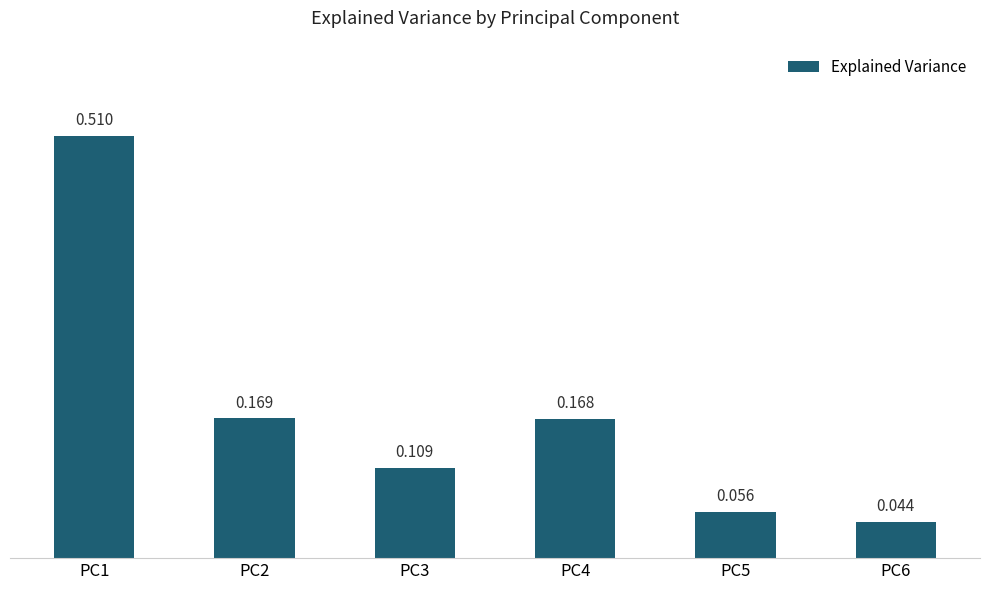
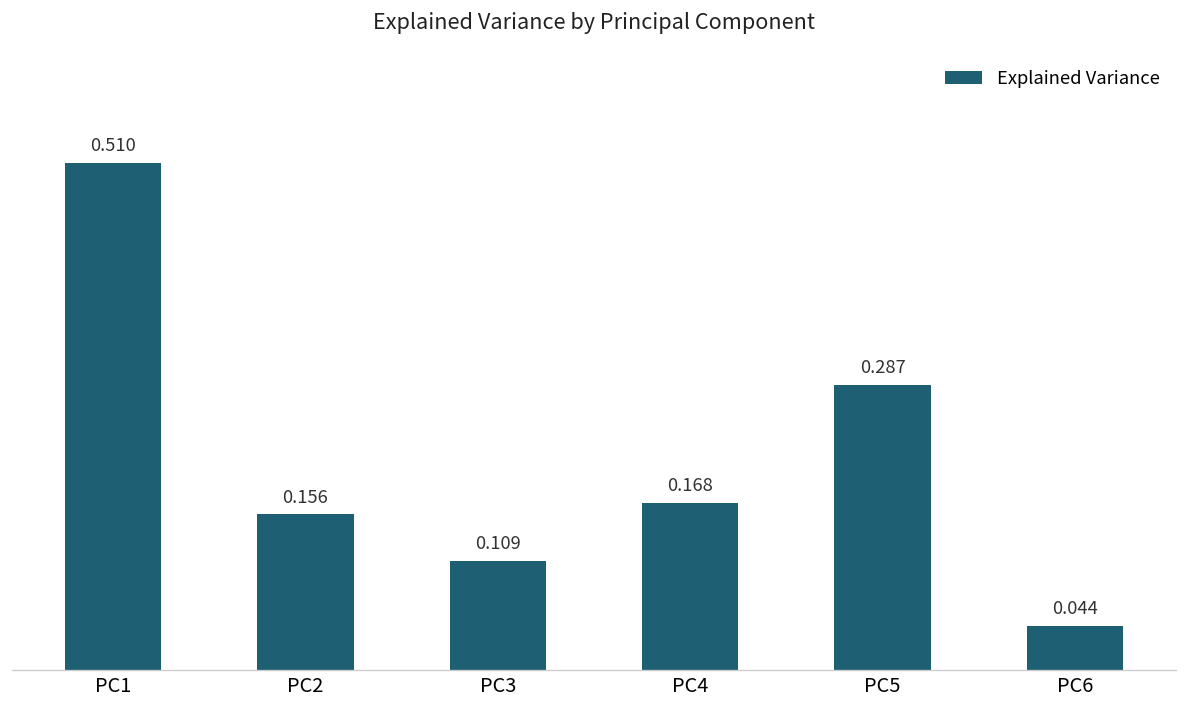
  {
    "PC1": 0.510,
-   "PC2": 0.169,
+   "PC2": 0.156,
    "PC3": 0.109,
    "PC4": 0.168,
-   "PC5": 0.056,
+   "PC5": 0.287,
    "PC6": 0.044
  }
